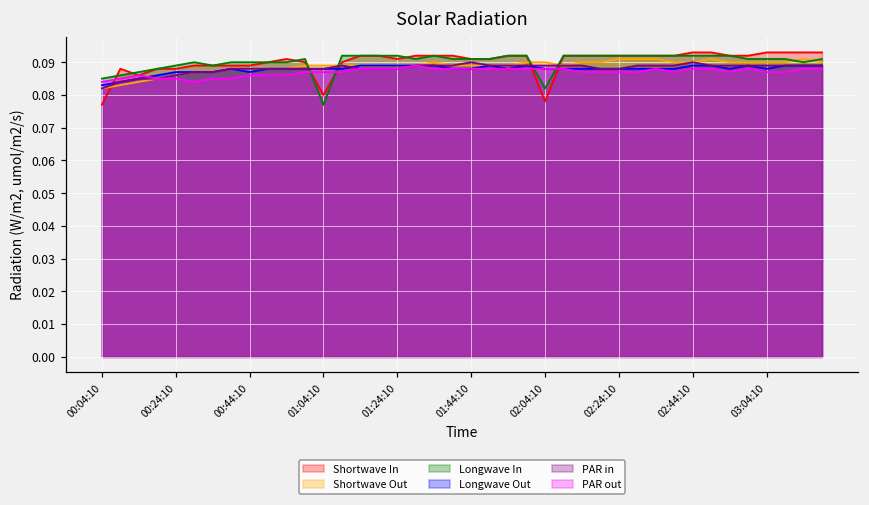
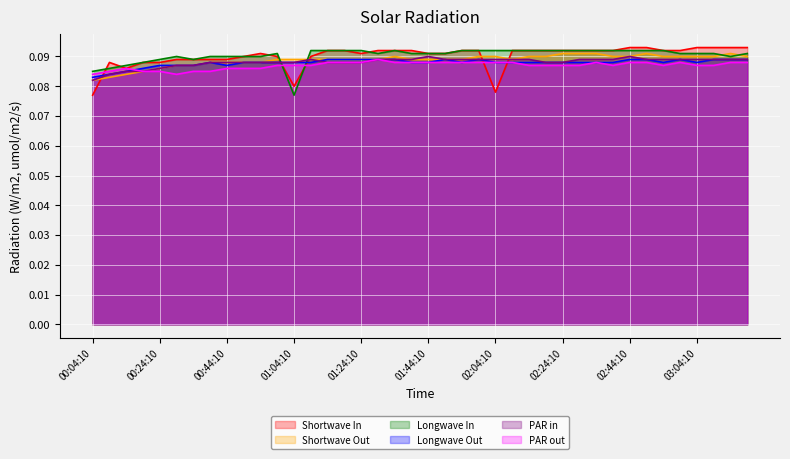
  {
    "Shortwave In": {
      "00:04:10": 0.077,
      "00:24:10": 0.088,
      "00:44:10": 0.089,
      "01:04:10": 0.080,
      "01:24:10": 0.091,
      "02:04:10": 0.078,
      "02:44:10": 0.093,
      "03:04:10": 0.093
    },
    "Shortwave Out": {
      "01:04:10": 0.089,
      "01:44:10": 0.089,
      "02:04:10": 0.090,
      "02:24:10": 0.091,
      "03:04:10": 0.090
    },
    "Longwave In": {
      "00:04:10": 0.085,
      "00:24:10": 0.089,
      "00:44:10": 0.090,
      "01:04:10": 0.077,
      "01:24:10": 0.092,
-     "02:04:10": 0.082,
+     "02:04:10": 0.092,
      "02:44:10": 0.092,
      "03:04:10": 0.091
    },
    "Longwave Out": {
      "00:04:10": 0.083,
      "00:24:10": 0.087,
      "00:44:10": 0.087,
      "02:44:10": 0.089,
      "03:04:10": 0.088
    },
    "PAR in": {
      "01:44:10": 0.090,
      "02:04:10": 0.089,
      "03:04:10": 0.089
    },
    "PAR out": {
      "00:04:10": 0.084,
      "00:24:10": 0.085,
      "00:44:10": 0.086,
      "01:04:10": 0.087,
      "02:24:10": 0.087,
      "02:44:10": 0.088,
      "03:04:10": 0.087
    }
  }
